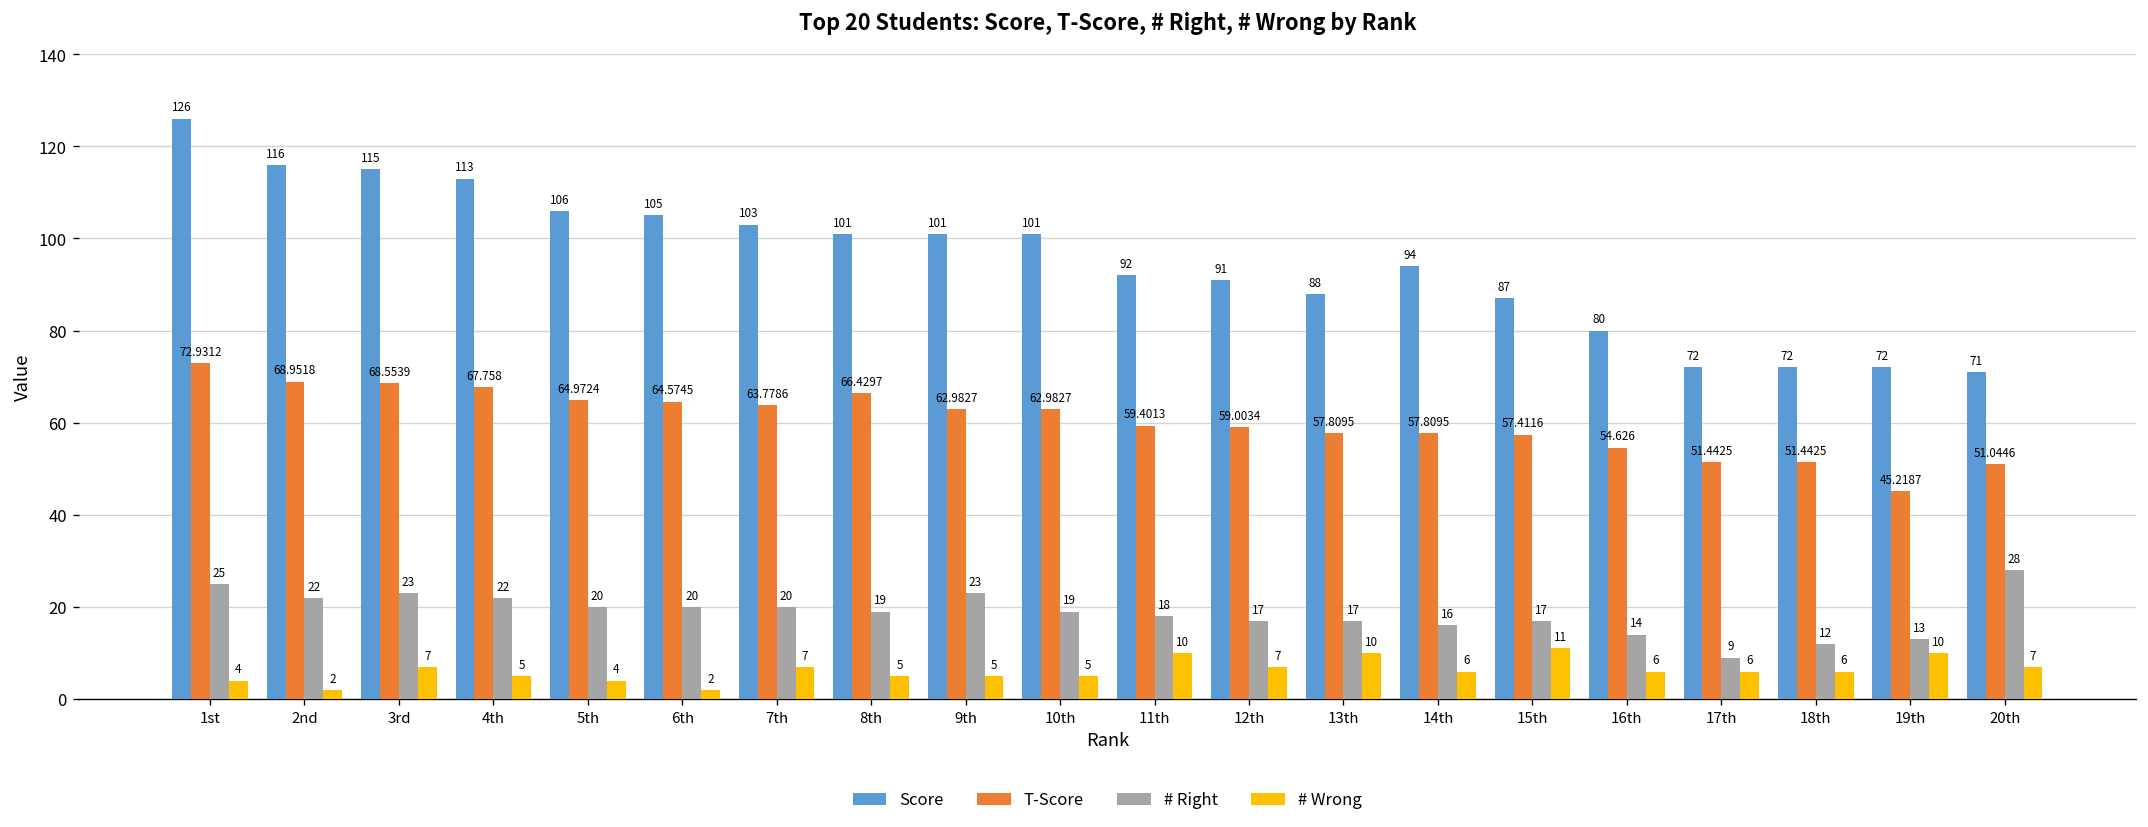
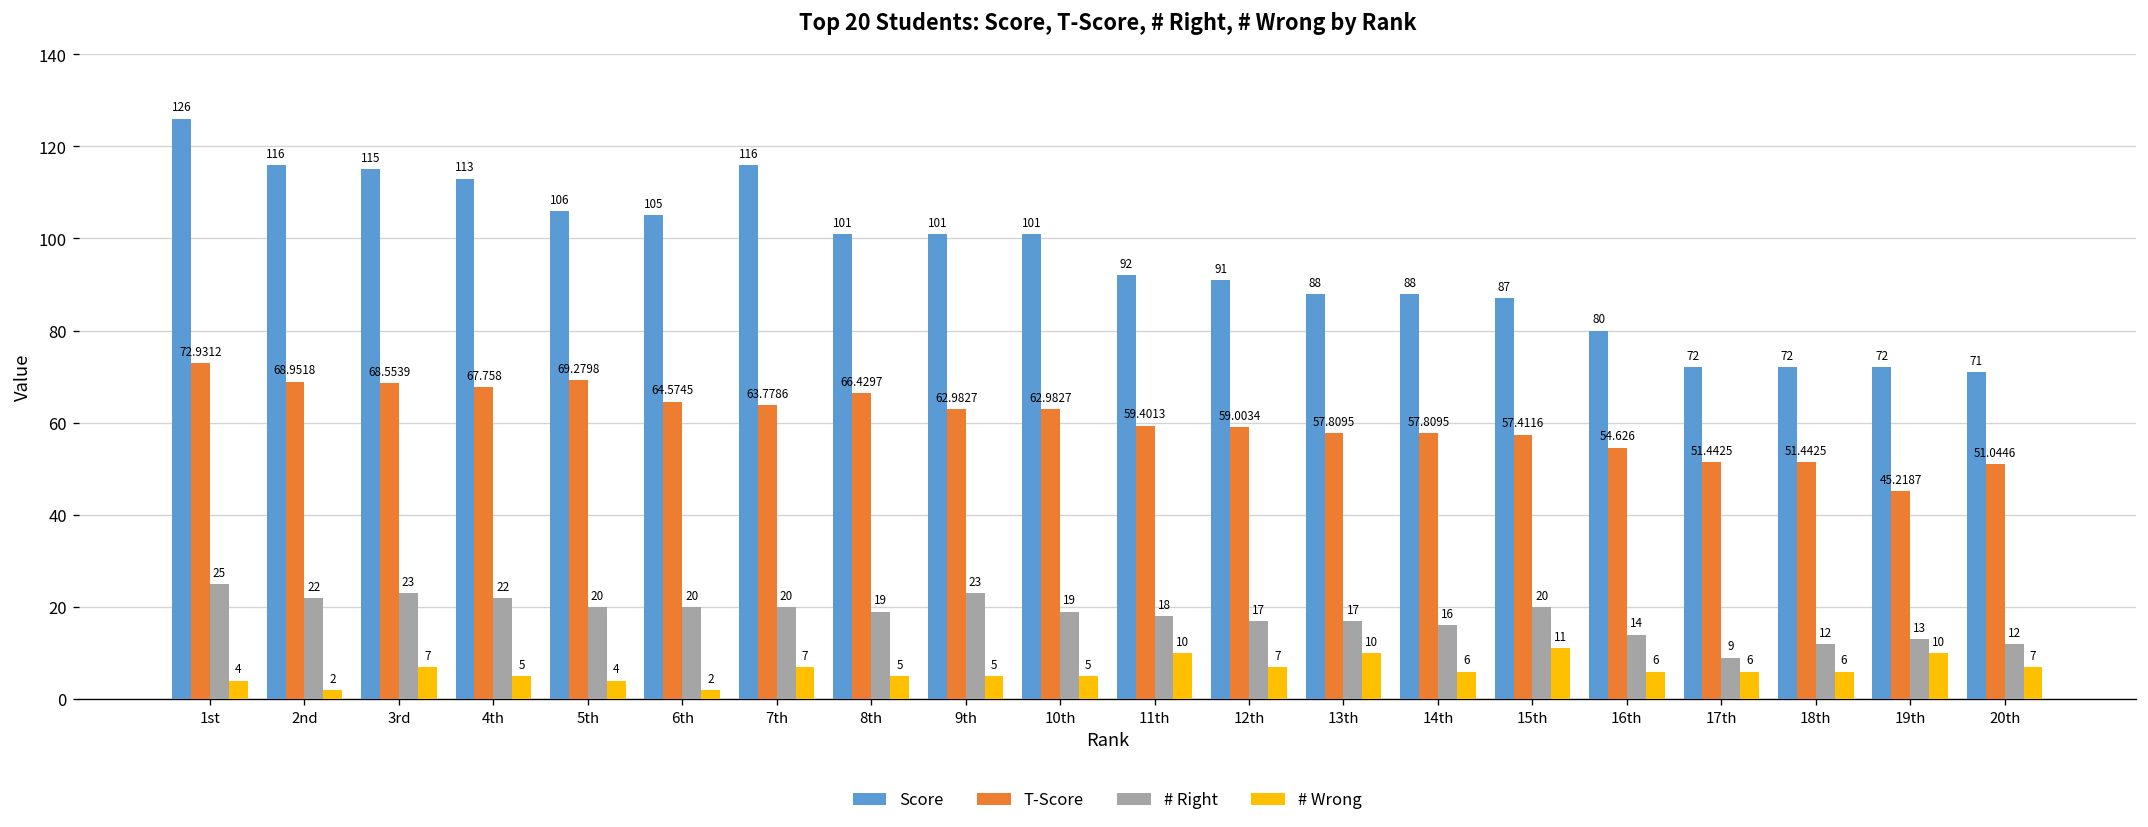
  {
    "Score": {
      "1st": 126,
      "2nd": 116,
      "3rd": 115,
      "4th": 113,
      "5th": 106,
      "6th": 105,
-     "7th": 103,
+     "7th": 116,
      "8th": 101,
      "9th": 101,
      "10th": 101,
      "11th": 92,
      "12th": 91,
      "13th": 88,
-     "14th": 94,
+     "14th": 88,
      "15th": 87,
      "16th": 80,
      "17th": 72,
      "18th": 72,
      "19th": 72,
      "20th": 71
    },
    "T-Score": {
      "1st": 72.9312,
      "2nd": 68.9518,
      "3rd": 68.5539,
      "4th": 67.758,
-     "5th": 64.9724,
+     "5th": 69.2798,
      "6th": 64.5745,
      "7th": 63.7786,
      "8th": 66.4297,
      "9th": 62.9827,
      "10th": 62.9827,
      "11th": 59.4013,
      "12th": 59.0034,
      "13th": 57.8095,
      "14th": 57.8095,
      "15th": 57.4116,
      "16th": 54.626,
      "17th": 51.4425,
      "18th": 51.4425,
      "19th": 45.2187,
      "20th": 51.0446
    },
    "# Right": {
      "1st": 25,
      "2nd": 22,
      "3rd": 23,
      "4th": 22,
      "5th": 20,
      "6th": 20,
      "7th": 20,
      "8th": 19,
      "9th": 23,
      "10th": 19,
      "11th": 18,
      "12th": 17,
      "13th": 17,
      "14th": 16,
-     "15th": 17,
+     "15th": 20,
      "16th": 14,
      "17th": 9,
      "18th": 12,
      "19th": 13,
-     "20th": 28
+     "20th": 12
    },
    "# Wrong": {
      "1st": 4,
      "2nd": 2,
      "3rd": 7,
      "4th": 5,
      "5th": 4,
      "6th": 2,
      "7th": 7,
      "8th": 5,
      "9th": 5,
      "10th": 5,
      "11th": 10,
      "12th": 7,
      "13th": 10,
      "14th": 6,
      "15th": 11,
      "16th": 6,
      "17th": 6,
      "18th": 6,
      "19th": 10,
      "20th": 7
    }
  }
